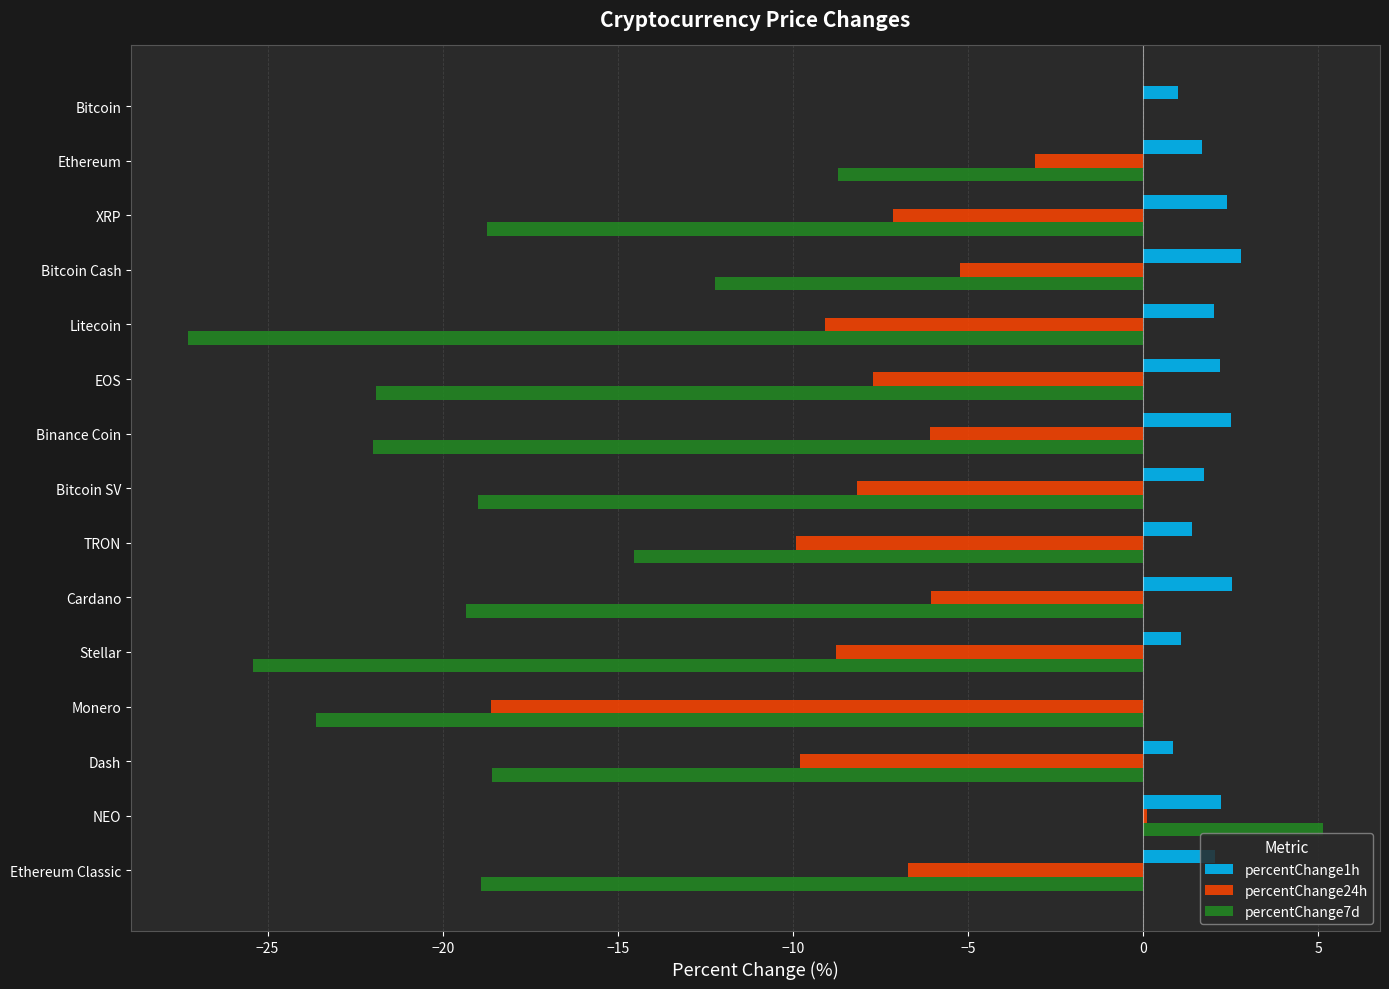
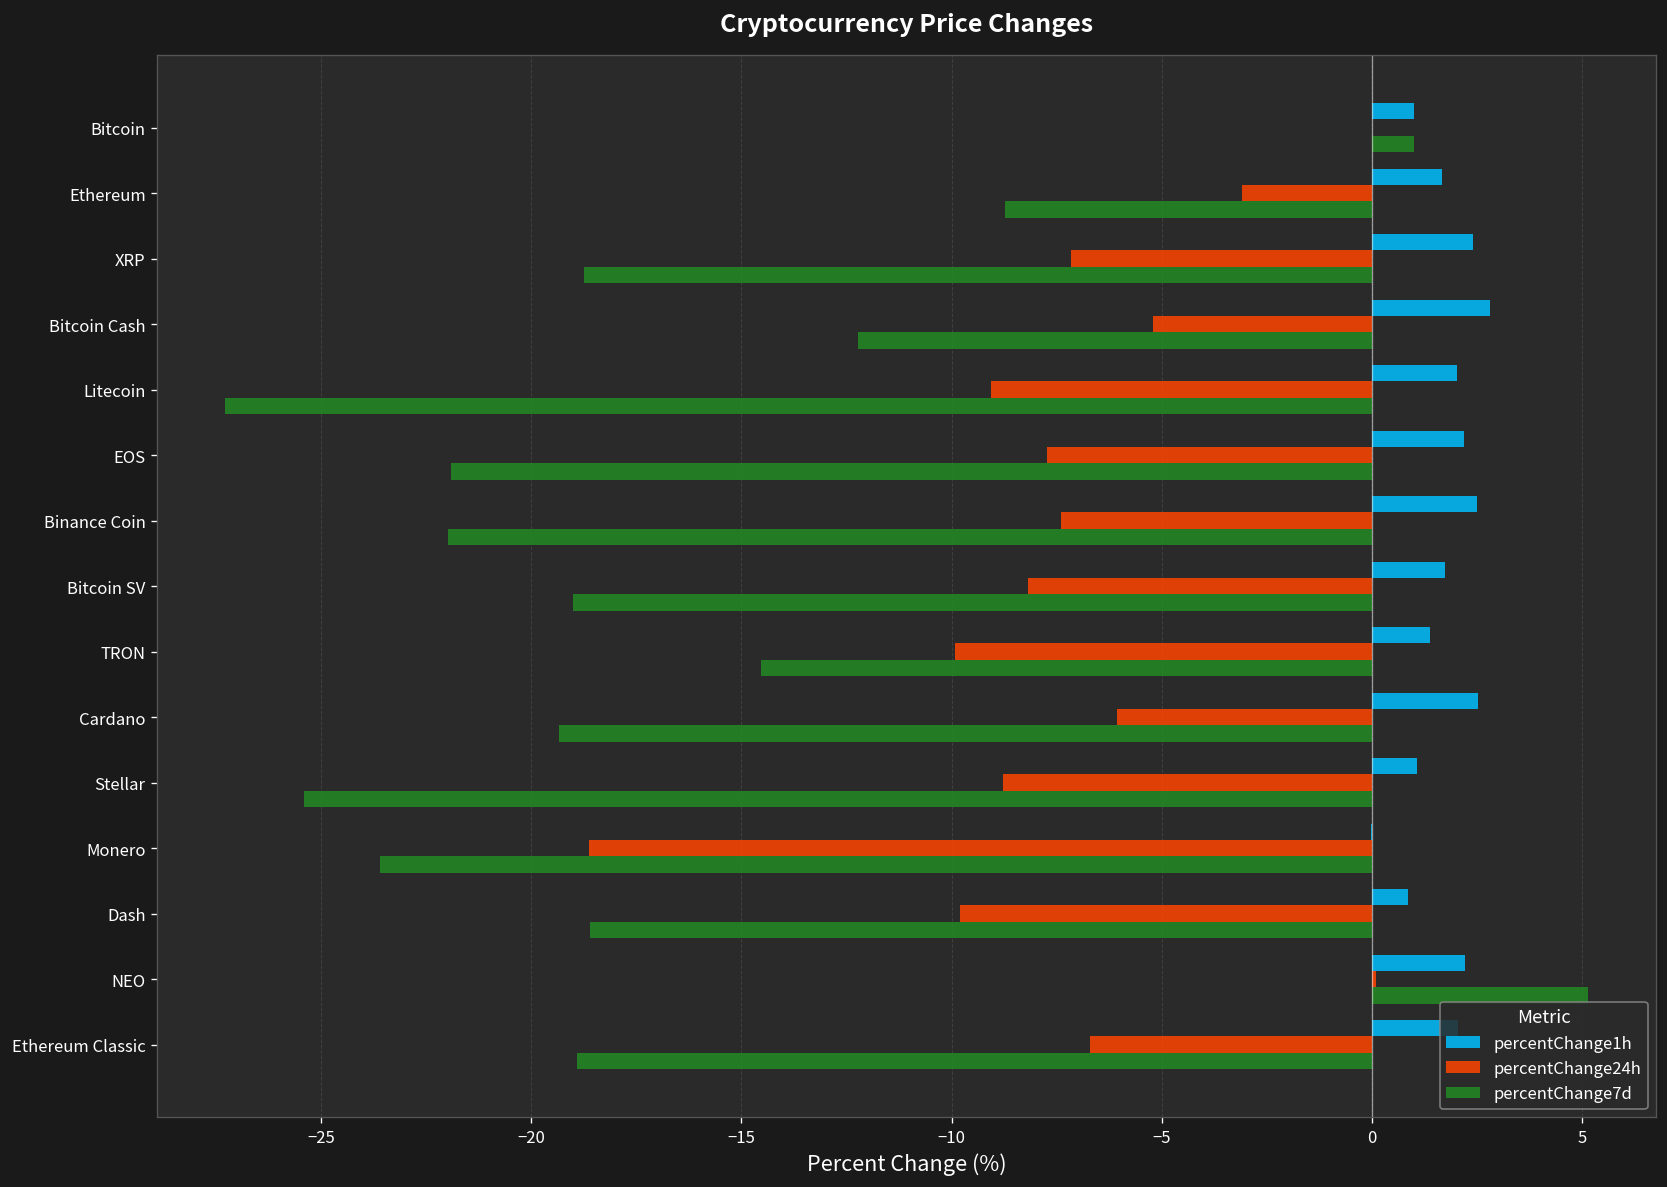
  {
    "percentChange1h": {
      "Bitcoin": 1.0,
      "Ethereum": 1.7,
      "XRP": 2.4,
      "Bitcoin Cash": 2.8,
      "Litecoin": 2.0,
      "EOS": 2.2,
      "Binance Coin": 2.5,
      "Bitcoin SV": 1.7,
      "TRON": 1.4,
      "Cardano": 2.5,
      "Stellar": 1.1,
      "Dash": 0.9,
      "NEO": 2.2
    },
    "percentChange24h": {
      "Bitcoin": 0.0,
      "Ethereum": -3.1,
      "XRP": -7.1,
      "Bitcoin Cash": -5.2,
      "Litecoin": -9.1,
      "EOS": -7.7,
-     "Binance Coin": -6.1,
+     "Binance Coin": -7.4,
      "Bitcoin SV": -8.2,
      "TRON": -9.9,
      "Cardano": -6.1,
      "Stellar": -8.8,
      "Monero": -18.6,
      "Dash": -9.8,
      "NEO": 0.1,
      "Ethereum Classic": -6.7
    },
    "percentChange7d": {
-     "Bitcoin": 0,
+     "Bitcoin": 1,
      "Ethereum": -8.7,
      "XRP": -18.7,
      "Bitcoin Cash": -12.2,
      "Litecoin": -27.3,
      "EOS": -21.9,
      "Binance Coin": -22,
      "Bitcoin SV": -19,
      "TRON": -14.5,
      "Cardano": -19.3,
      "Stellar": -25.4,
      "Monero": -23.6,
      "Dash": -18.6,
      "NEO": 5.1,
      "Ethereum Classic": -18.9
    }
  }
